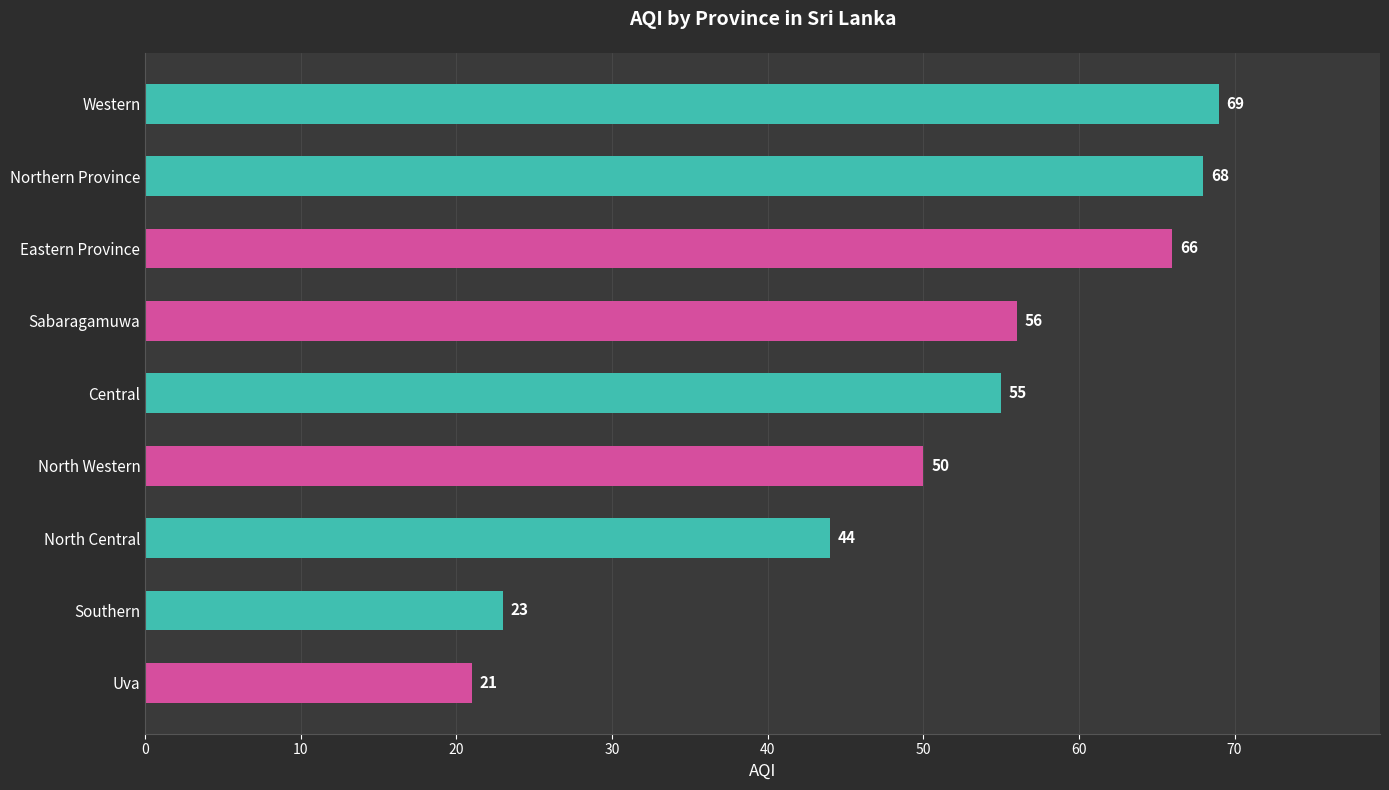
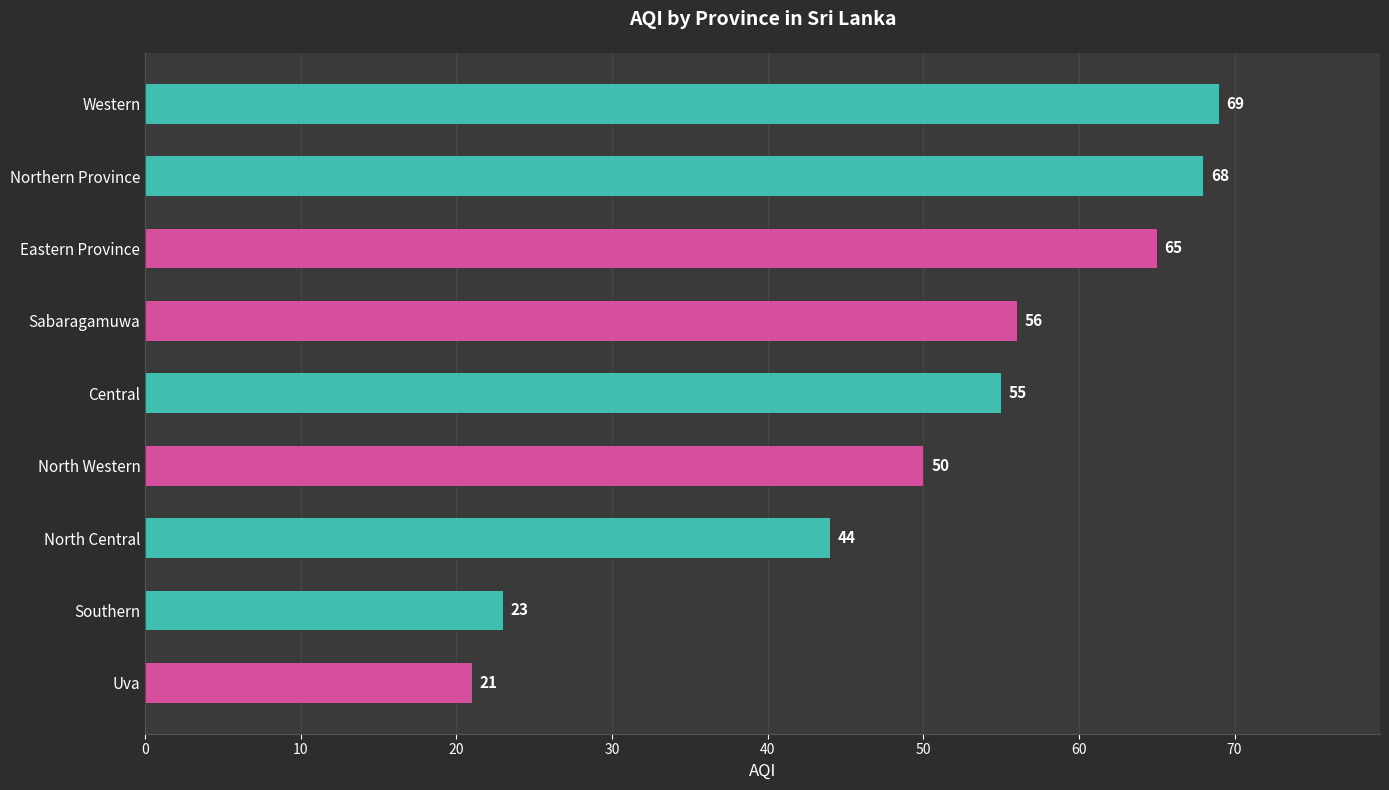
  {
    "Western": 69,
    "Northern Province": 68,
-   "Eastern Province": 66,
+   "Eastern Province": 65,
    "Sabaragamuwa": 56,
    "Central": 55,
    "North Western": 50,
    "North Central": 44,
    "Southern": 23,
    "Uva": 21
  }
